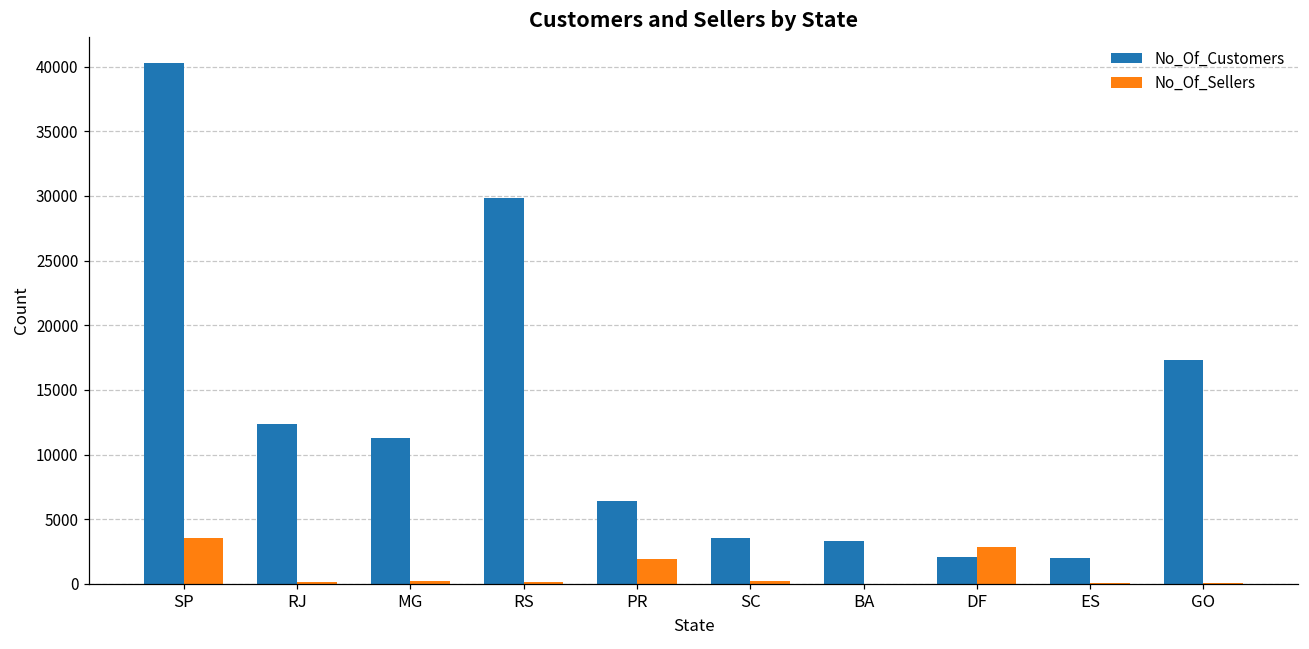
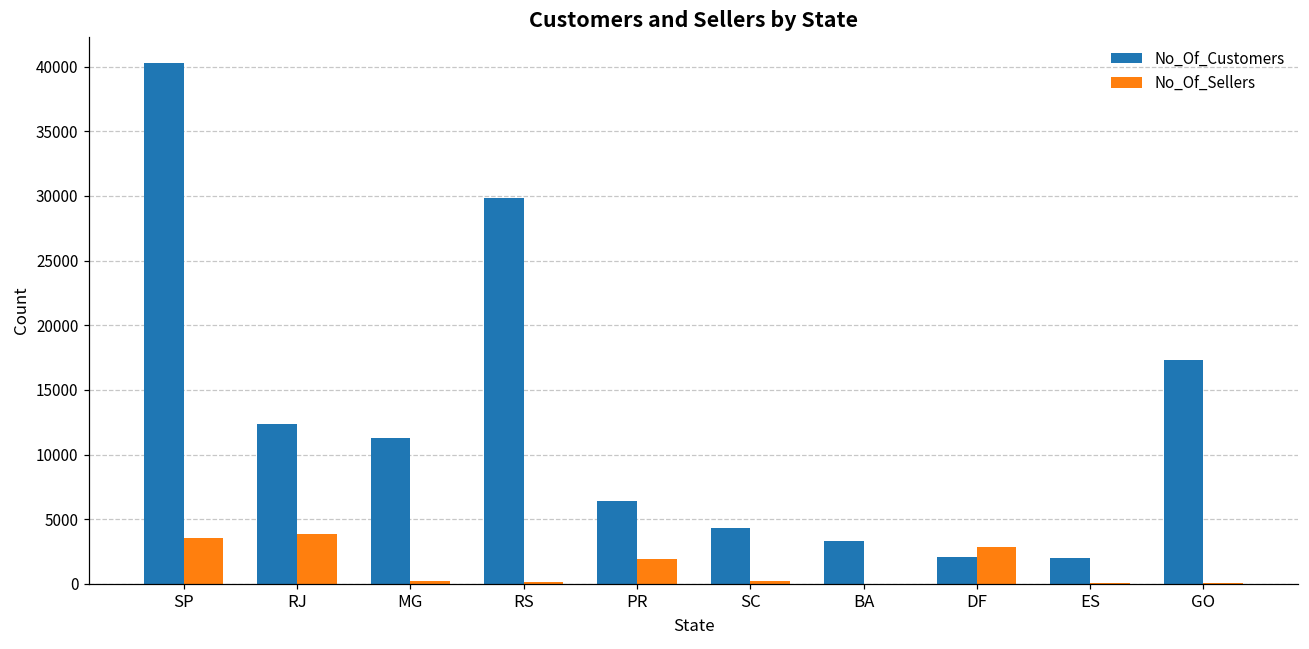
  {
    "No_Of_Customers": {
      "SP": 40300,
      "RJ": 12400,
      "MG": 11300,
      "RS": 29900,
      "PR": 6400,
-     "SC": 3500,
+     "SC": 4300,
      "BA": 3300,
      "DF": 2100,
      "ES": 2000,
      "GO": 17300
    },
    "No_Of_Sellers": {
      "SP": 3500,
-     "RJ": 200,
+     "RJ": 3800,
      "MG": 200,
      "PR": 1900,
      "DF": 2800
    }
  }
